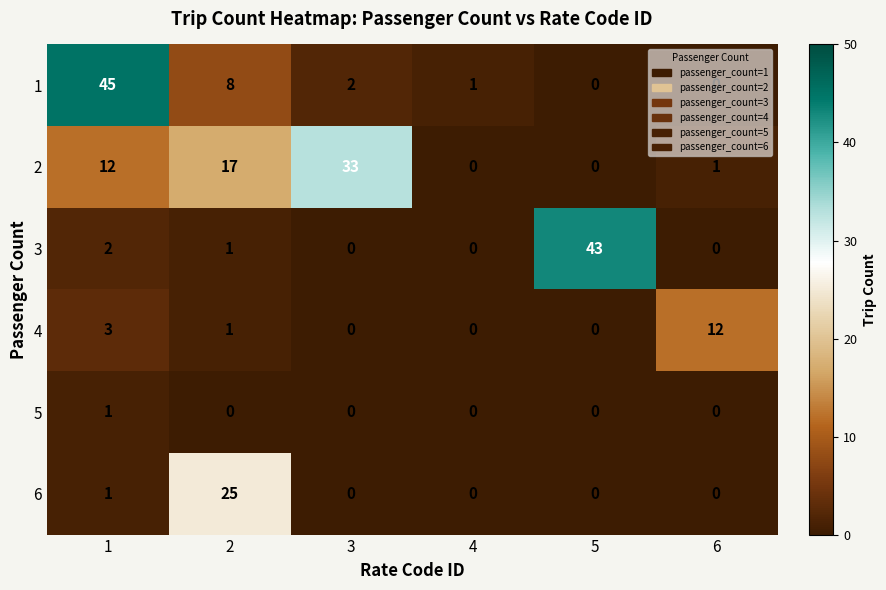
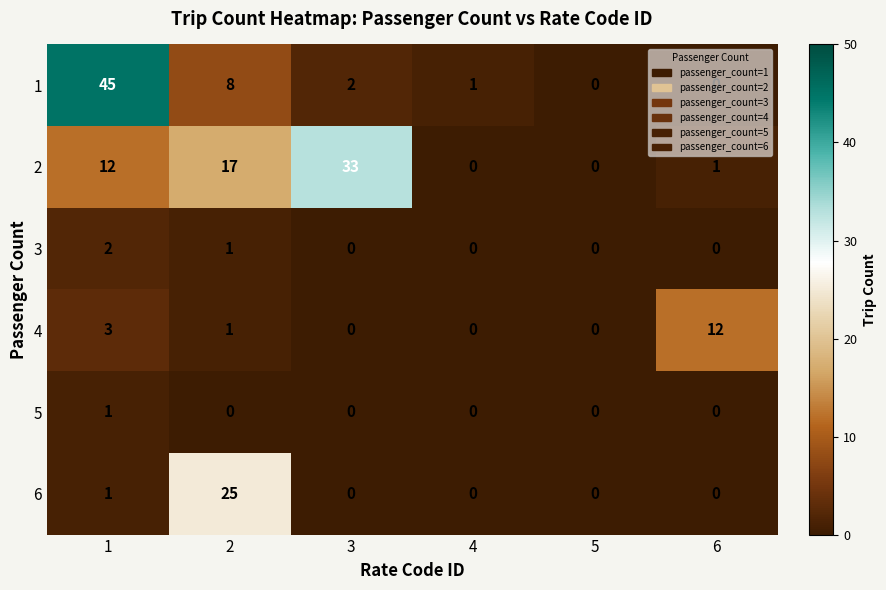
  {
    "1": {
      "1": 45,
      "2": 8,
      "3": 2,
      "4": 1,
      "5": 0
    },
    "2": {
      "1": 12,
      "2": 17,
      "3": 33,
      "4": 0,
      "5": 0,
      "6": 1
    },
    "3": {
      "1": 2,
      "2": 1,
      "3": 0,
      "4": 0,
-     "5": 43,
+     "5": 0,
      "6": 0
    },
    "4": {
      "1": 3,
      "2": 1,
      "3": 0,
      "4": 0,
      "5": 0,
      "6": 12
    },
    "5": {
      "1": 1,
      "2": 0,
      "3": 0,
      "4": 0,
      "5": 0,
      "6": 0
    },
    "6": {
      "1": 1,
      "2": 25,
      "3": 0,
      "4": 0,
      "5": 0,
      "6": 0
    }
  }
